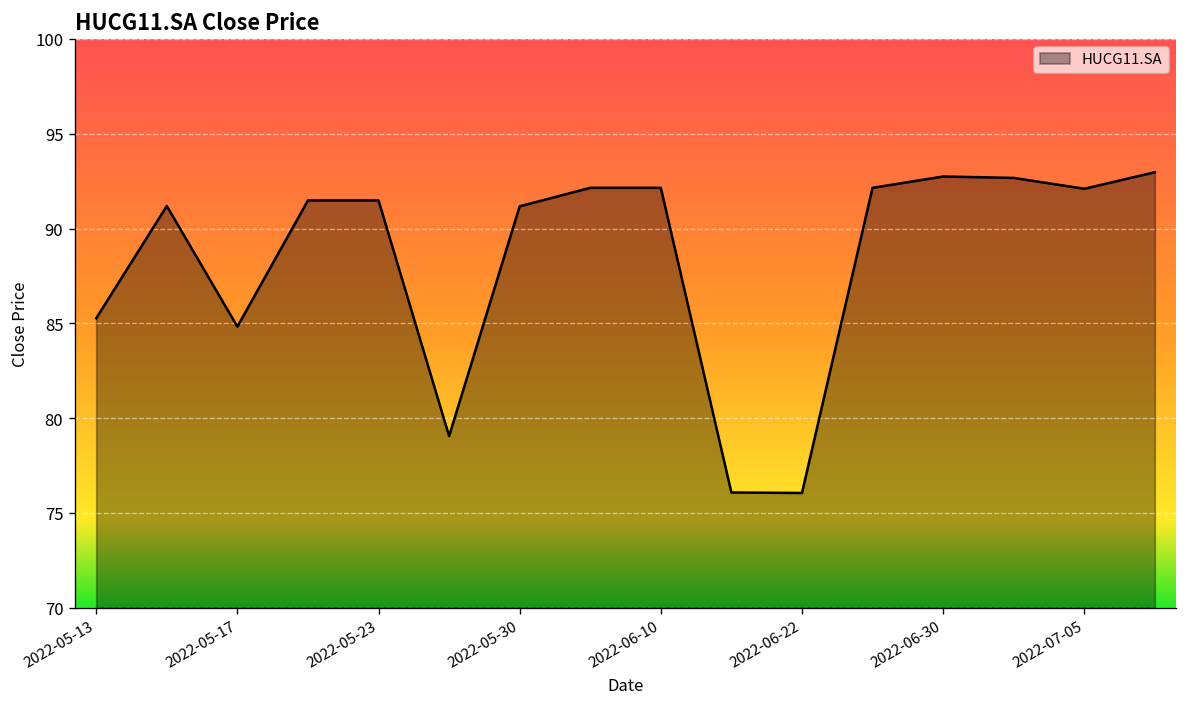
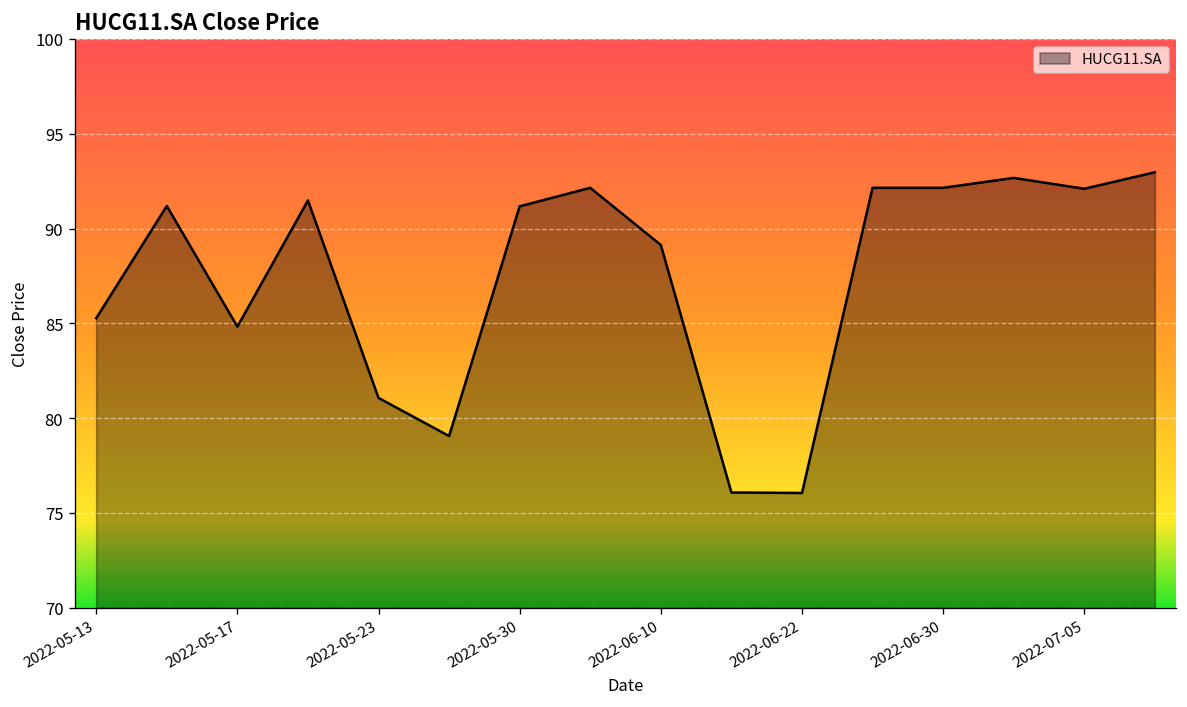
  {
    "2022-05-13": 85.3,
    "2022-05-17": 84.8,
-   "2022-05-23": 91.5,
+   "2022-05-23": 81.1,
    "2022-05-30": 91.2,
-   "2022-06-10": 92.1,
+   "2022-06-10": 89.1,
    "2022-06-22": 76.0,
-   "2022-06-30": 92.7,
+   "2022-06-30": 92.1,
    "2022-07-05": 92.1
  }
